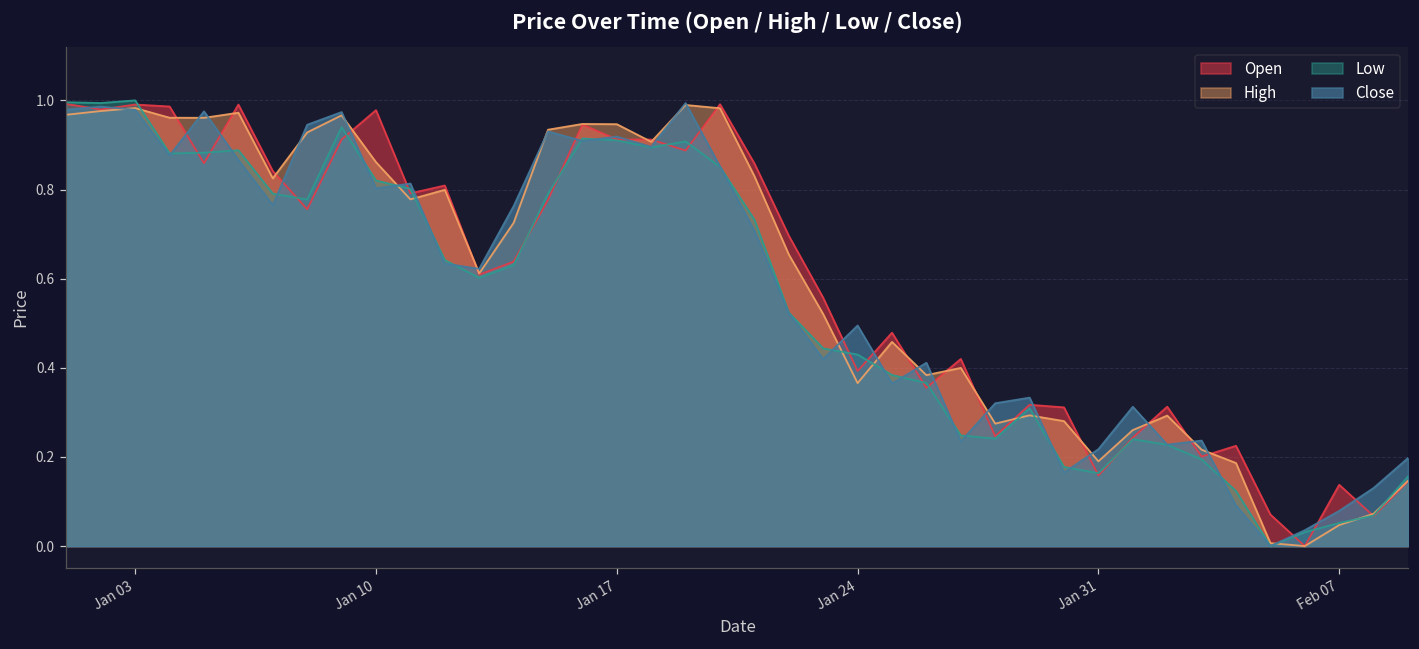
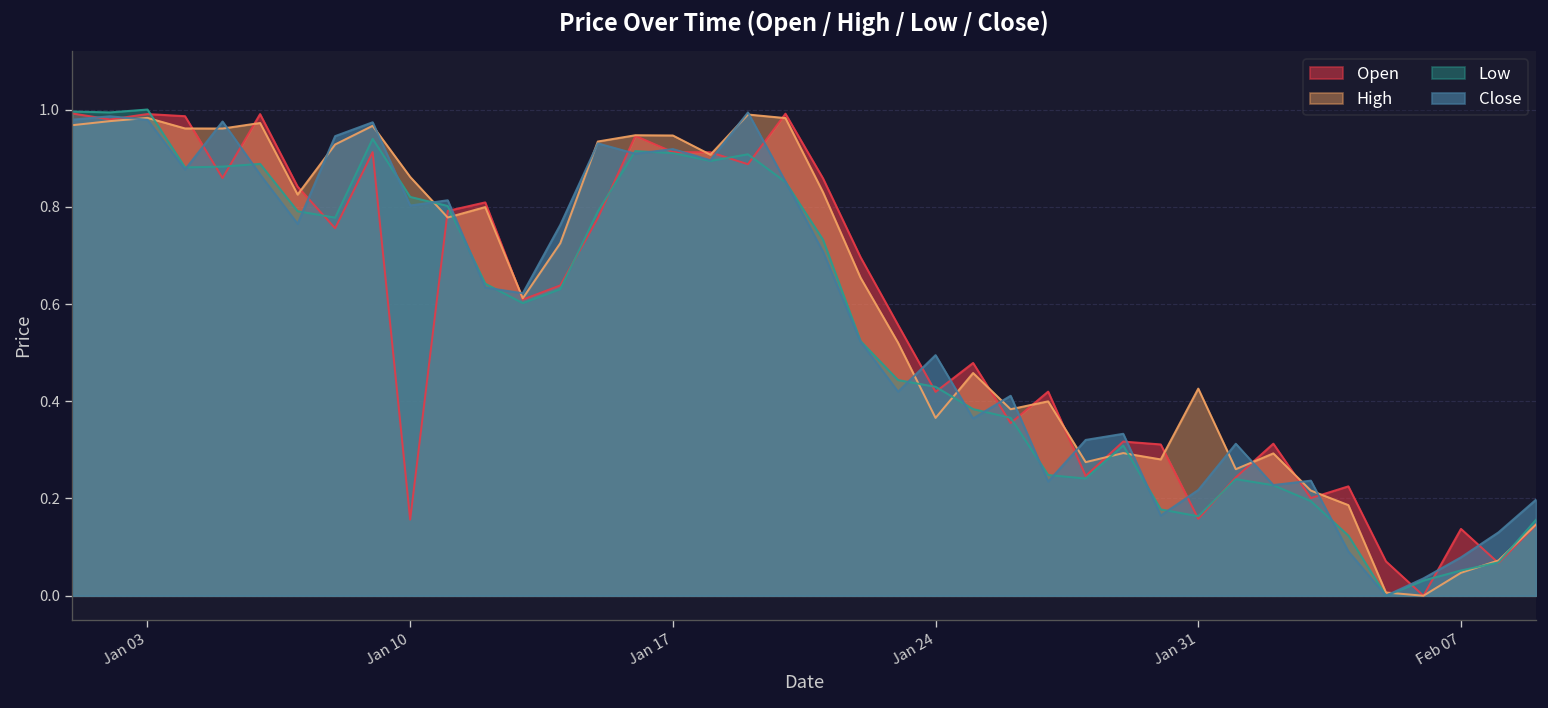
  {
    "Open": {
      "Jan 03": 0.99,
-     "Jan 10": 0.98,
-     "Jan 24": 0.39,
+     "Jan 10": 0.16,
+     "Jan 24": 0.42,
      "Feb 07": 0.14
    },
    "High": {
      "Jan 10": 0.86,
      "Jan 17": 0.95,
      "Jan 24": 0.37,
-     "Jan 31": 0.19
+     "Jan 31": 0.43
    }
  }
